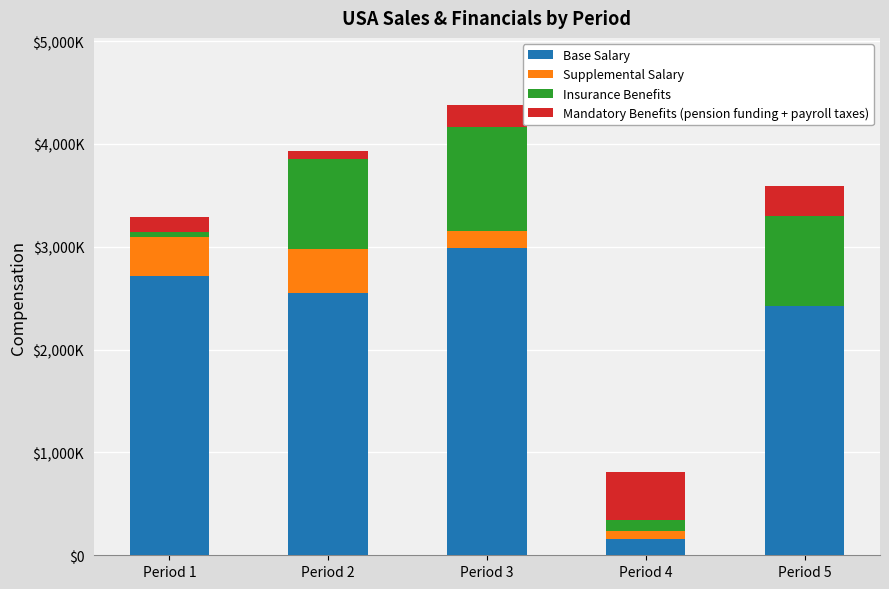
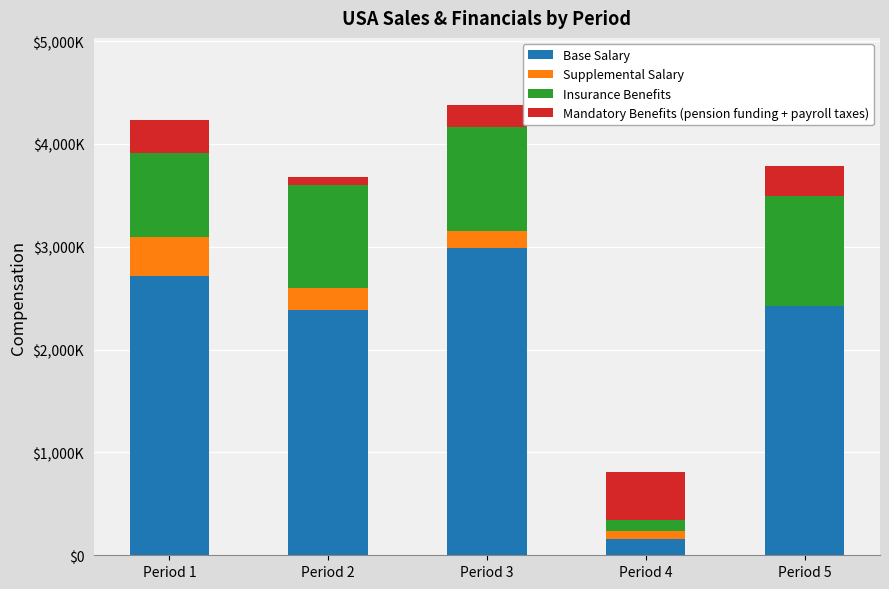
  {
    "Base Salary": {
      "Period 1": "$2,720,000",
-     "Period 2": "$2,550,000",
+     "Period 2": "$2,380,000",
      "Period 3": "$2,990,000",
      "Period 4": "$150,000",
      "Period 5": "$2,420,000"
    },
    "Supplemental Salary": {
      "Period 1": "$380,000",
-     "Period 2": "$420,000",
+     "Period 2": "$220,000",
      "Period 3": "$170,000",
      "Period 4": "$80,000",
      "Period 5": "$0"
    },
    "Insurance Benefits": {
-     "Period 1": "$50,000",
-     "Period 2": "$880,000",
+     "Period 1": "$820,000",
+     "Period 2": "$1,000,000",
      "Period 3": "$1,010,000",
      "Period 4": "$100,000",
-     "Period 5": "$880,000"
+     "Period 5": "$1,080,000"
    },
    "Mandatory Benefits (pension funding + payroll taxes)": {
-     "Period 1": "$140,000",
+     "Period 1": "$320,000",
      "Period 2": "$80,000",
      "Period 3": "$210,000",
      "Period 4": "$460,000",
      "Period 5": "$290,000"
    }
  }
